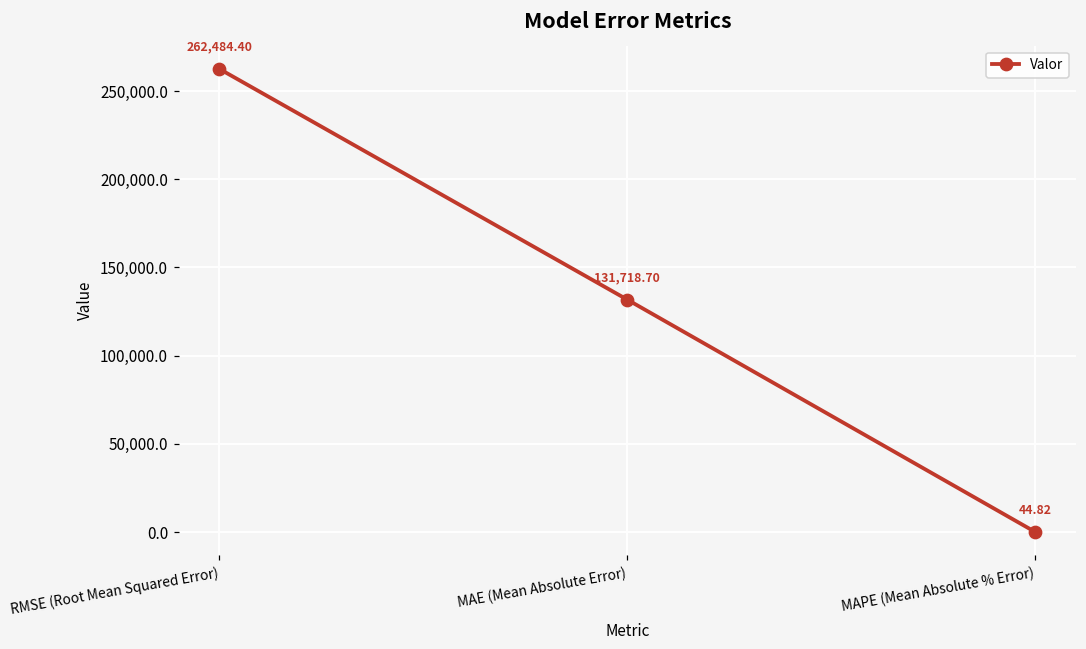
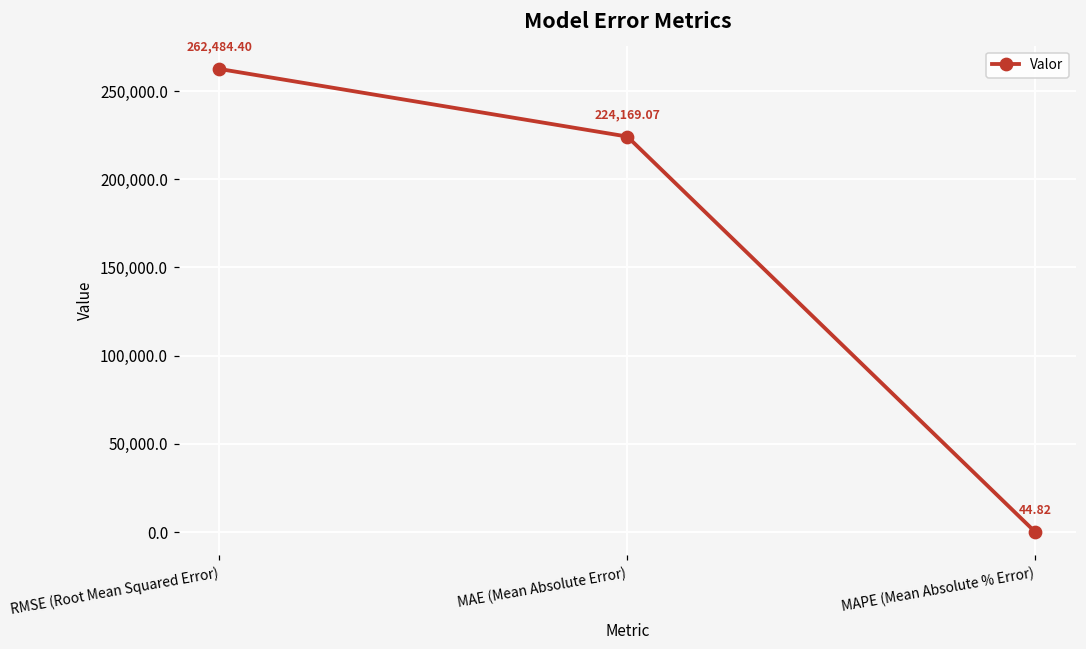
  {
    "RMSE (Root Mean Squared Error)": "262,484.40",
-   "MAE (Mean Absolute Error)": "131,718.70",
+   "MAE (Mean Absolute Error)": "224,169.07",
    "MAPE (Mean Absolute % Error)": "44.82"
  }
